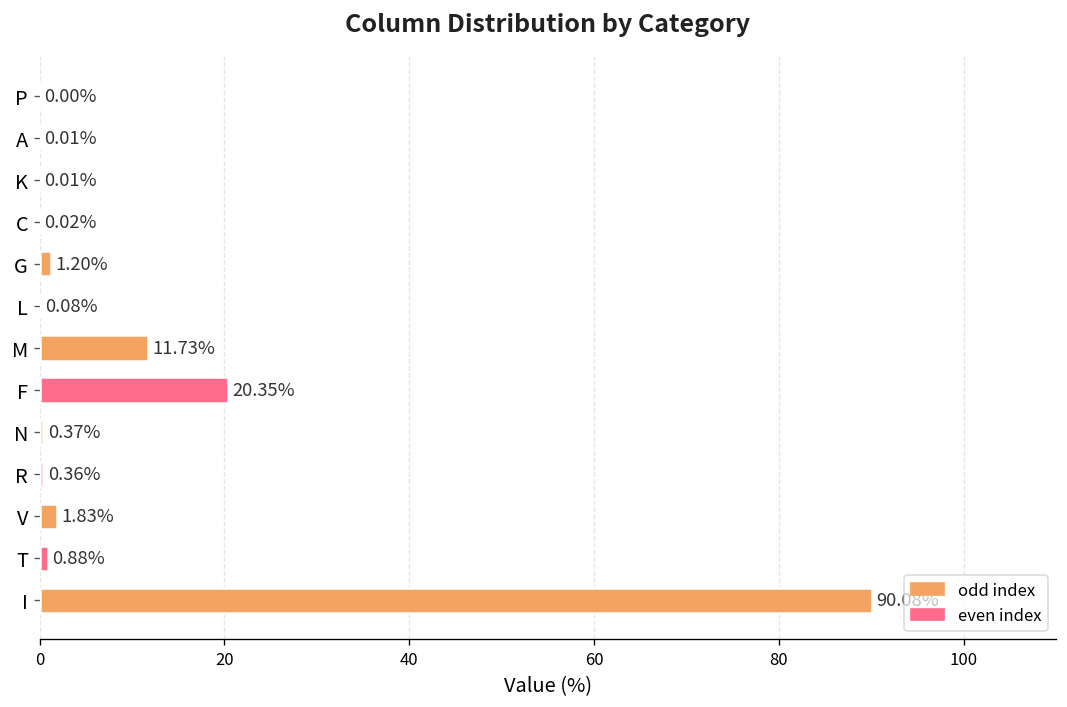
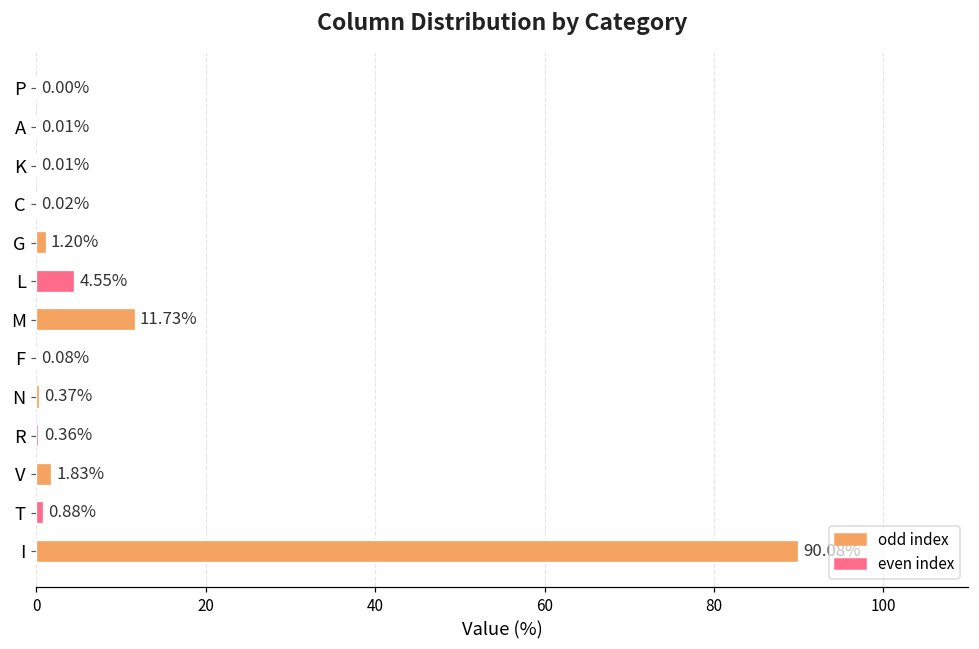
  {
    "P": "0.00%",
    "A": "0.01%",
    "K": "0.01%",
    "C": "0.02%",
    "G": "1.20%",
-   "L": "0.08%",
+   "L": "4.55%",
    "M": "11.73%",
-   "F": "20.35%",
+   "F": "0.08%",
    "N": "0.37%",
    "R": "0.36%",
    "V": "1.83%",
    "T": "0.88%"
  }
